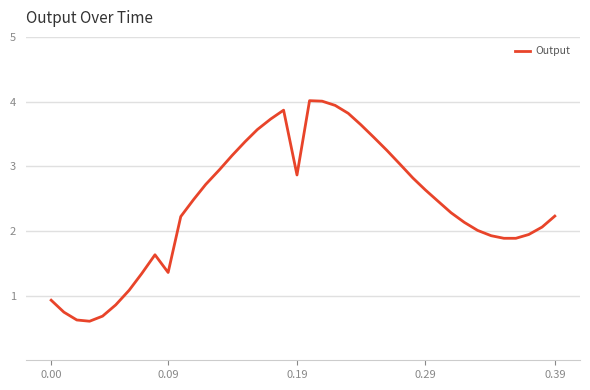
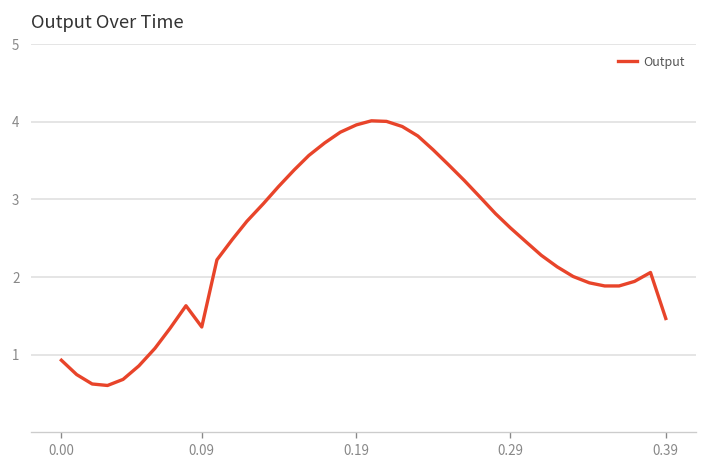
  {
    "0.00": 0.9,
    "0.09": 1.4,
-   "0.19": 2.9,
+   "0.19": 4.0,
    "0.29": 2.6,
-   "0.39": 2.2
+   "0.39": 1.5
  }
